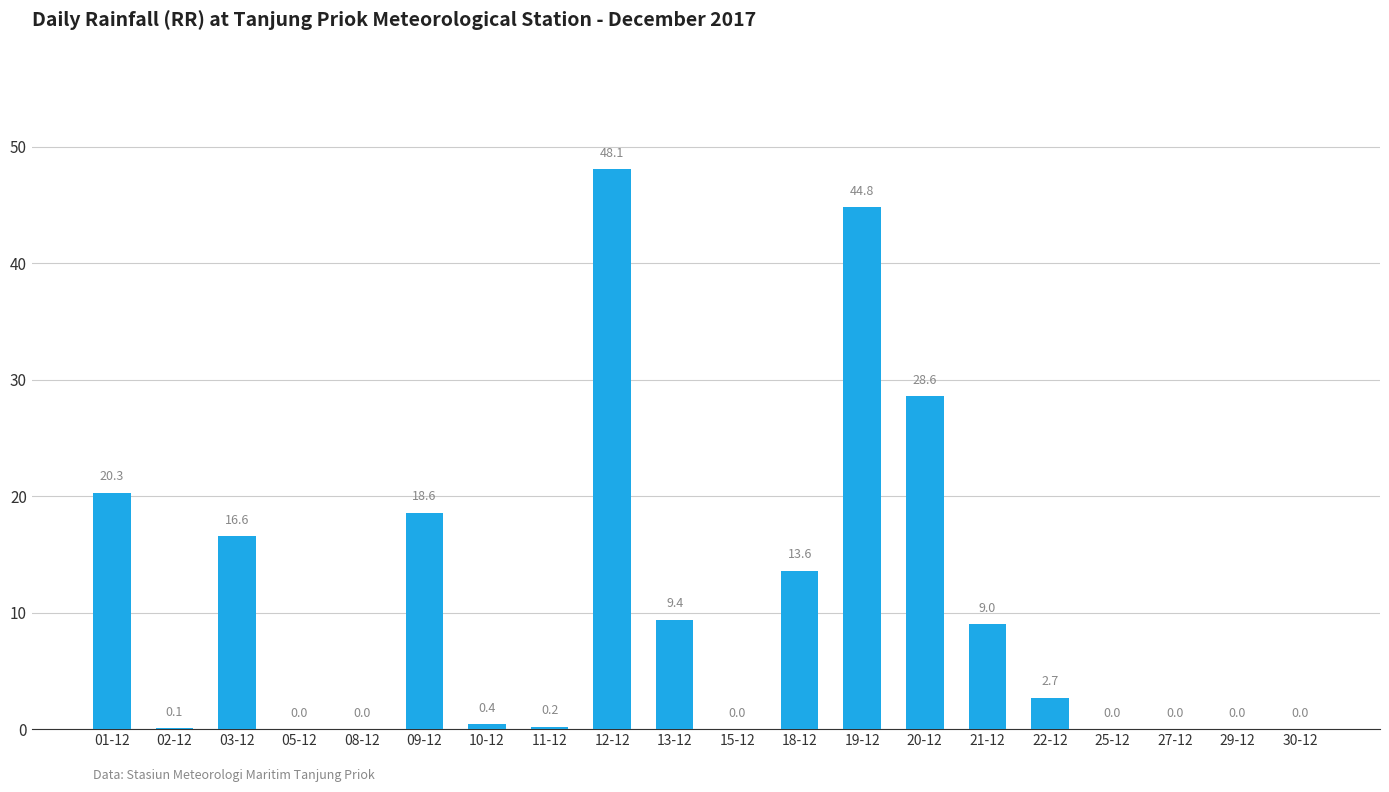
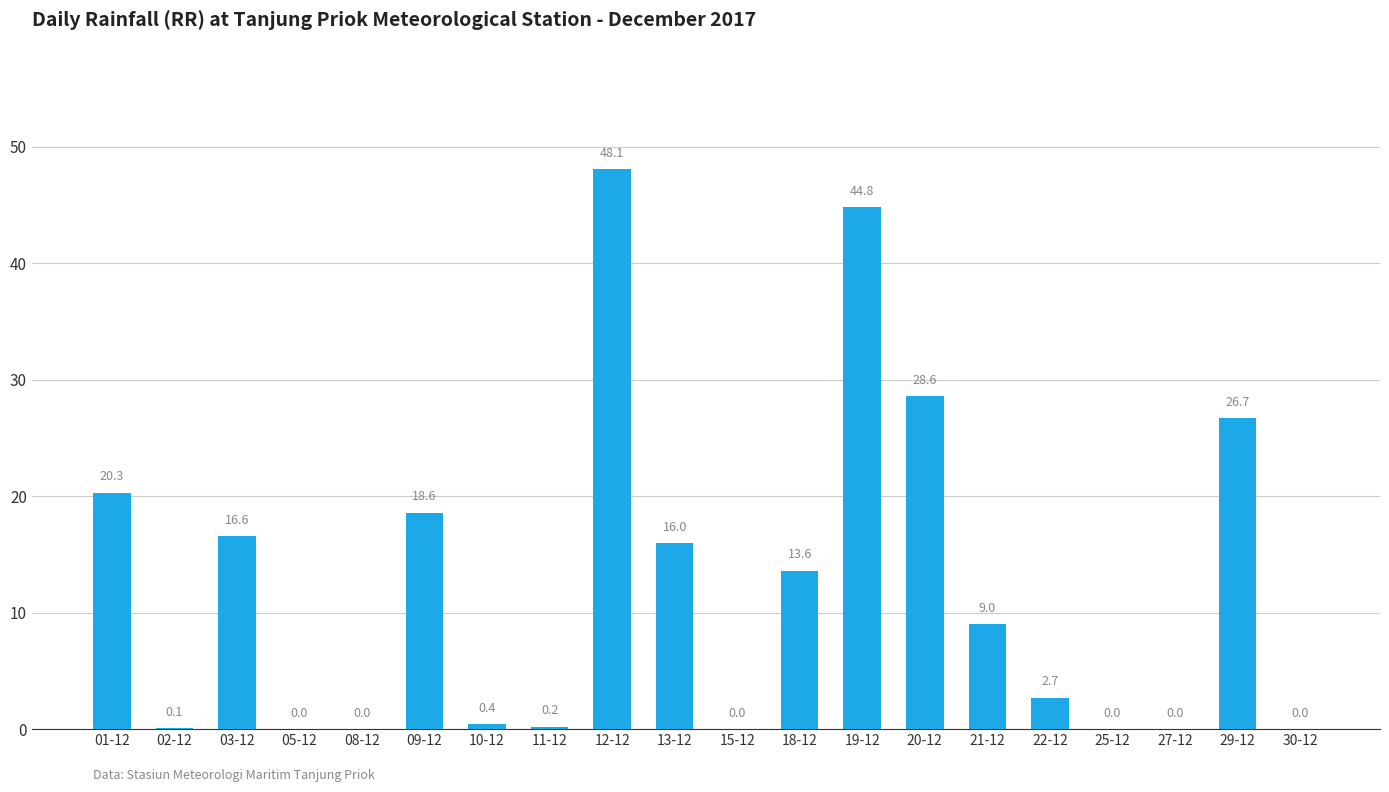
  {
    "01-12": 20.3,
    "02-12": 0.1,
    "03-12": 16.6,
    "05-12": 0.0,
    "08-12": 0.0,
    "09-12": 18.6,
    "10-12": 0.4,
    "11-12": 0.2,
    "12-12": 48.1,
-   "13-12": 9.4,
+   "13-12": 16.0,
    "15-12": 0.0,
    "18-12": 13.6,
    "19-12": 44.8,
    "20-12": 28.6,
    "21-12": 9.0,
    "22-12": 2.7,
    "25-12": 0.0,
    "27-12": 0.0,
-   "29-12": 0.0,
+   "29-12": 26.7,
    "30-12": 0.0
  }
